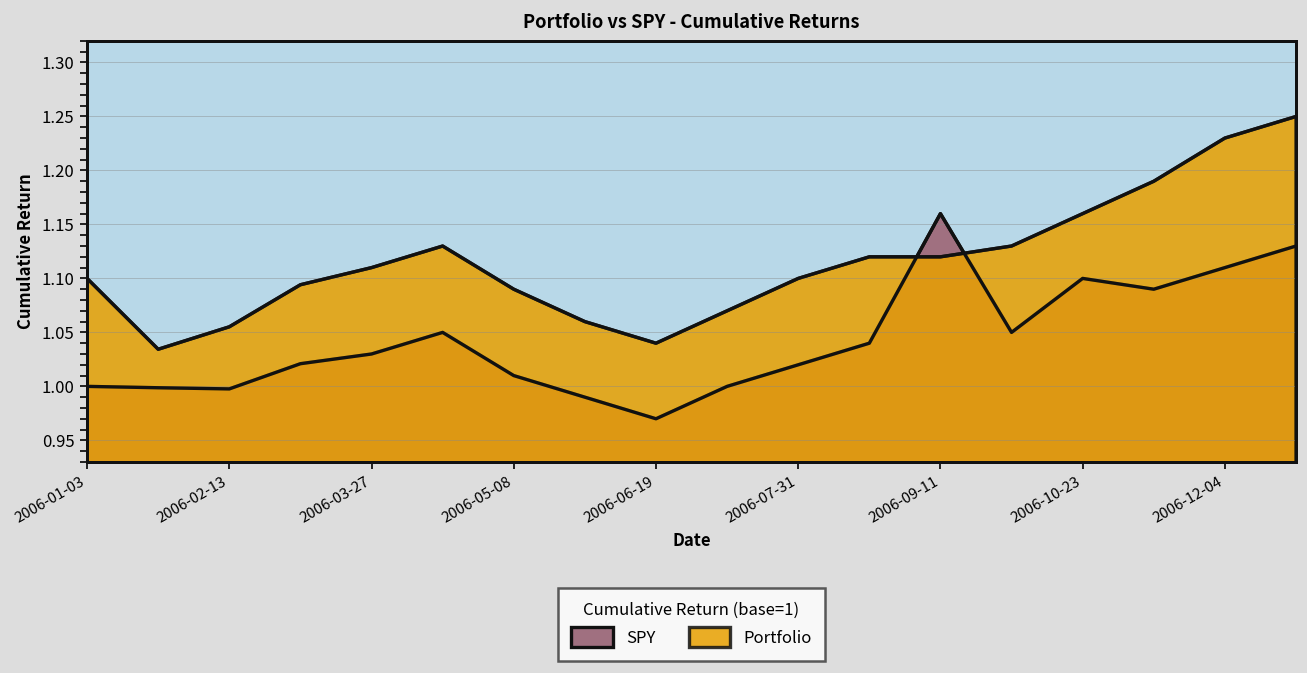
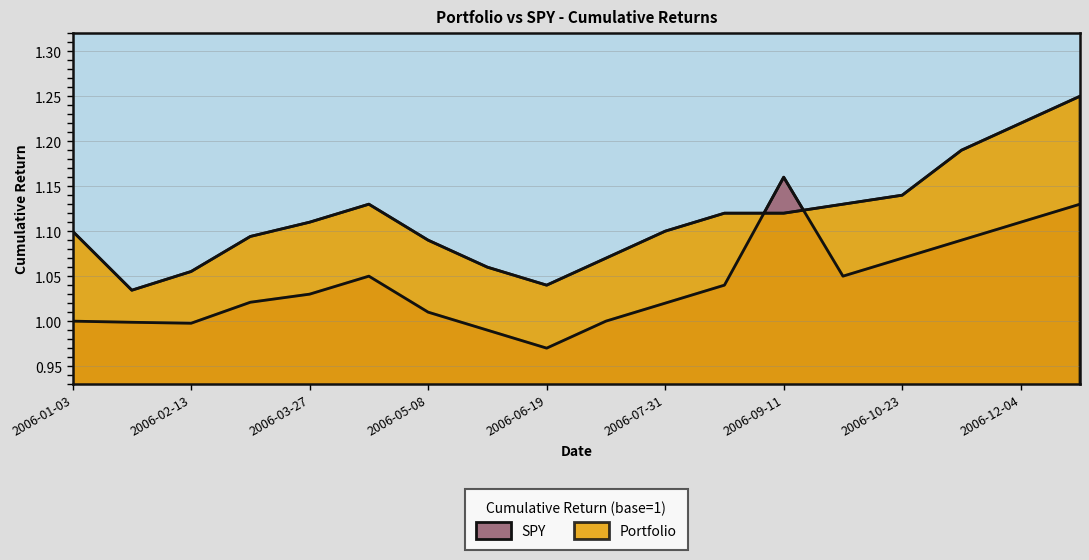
  {
    "SPY": {
      "2006-01-03": 1.00,
      "2006-02-13": 1.00,
      "2006-03-27": 1.03,
      "2006-05-08": 1.01,
      "2006-06-19": 0.97,
      "2006-07-31": 1.02,
      "2006-09-11": 1.16,
-     "2006-10-23": 1.10,
+     "2006-10-23": 1.07,
      "2006-12-04": 1.11
    },
    "Portfolio": {
      "2006-01-03": 1.10,
      "2006-02-13": 1.06,
      "2006-03-27": 1.11,
      "2006-05-08": 1.09,
      "2006-06-19": 1.04,
      "2006-07-31": 1.10,
      "2006-09-11": 1.12,
-     "2006-10-23": 1.16,
-     "2006-12-04": 1.23
+     "2006-10-23": 1.14,
+     "2006-12-04": 1.22
    }
  }
